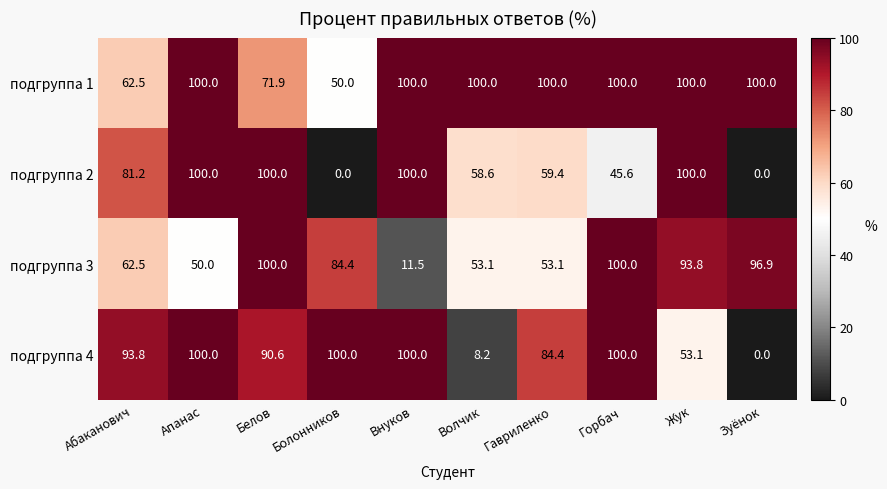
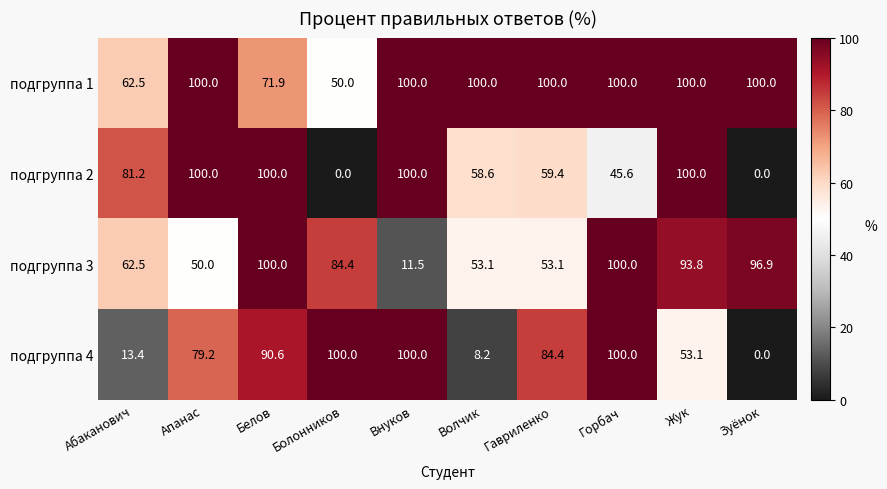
  {
    "подгруппа 1": {
      "Абаканович": 62.5,
      "Апанас": 100.0,
      "Белов": 71.9,
      "Болонников": 50.0,
      "Внуков": 100.0,
      "Волчик": 100.0,
      "Гавриленко": 100.0,
      "Горбач": 100.0,
      "Жук": 100.0,
      "Зуёнок": 100.0
    },
    "подгруппа 2": {
      "Абаканович": 81.2,
      "Апанас": 100.0,
      "Белов": 100.0,
      "Болонников": 0.0,
      "Внуков": 100.0,
      "Волчик": 58.6,
      "Гавриленко": 59.4,
      "Горбач": 45.6,
      "Жук": 100.0,
      "Зуёнок": 0.0
    },
    "подгруппа 3": {
      "Абаканович": 62.5,
      "Апанас": 50.0,
      "Белов": 100.0,
      "Болонников": 84.4,
      "Внуков": 11.5,
      "Волчик": 53.1,
      "Гавриленко": 53.1,
      "Горбач": 100.0,
      "Жук": 93.8,
      "Зуёнок": 96.9
    },
    "подгруппа 4": {
-     "Абаканович": 93.8,
-     "Апанас": 100.0,
+     "Абаканович": 13.4,
+     "Апанас": 79.2,
      "Белов": 90.6,
      "Болонников": 100.0,
      "Внуков": 100.0,
      "Волчик": 8.2,
      "Гавриленко": 84.4,
      "Горбач": 100.0,
      "Жук": 53.1,
      "Зуёнок": 0.0
    }
  }
